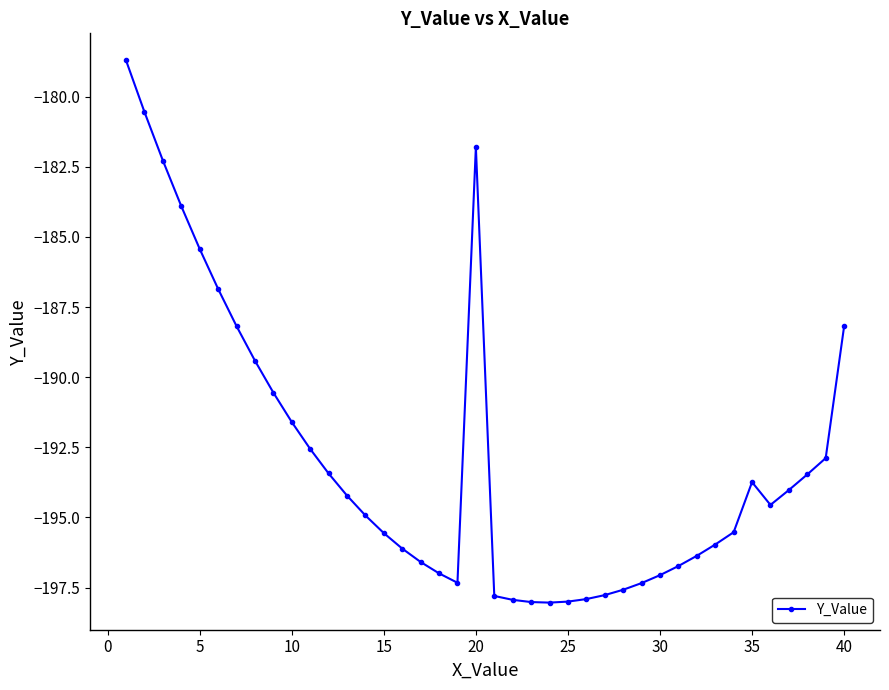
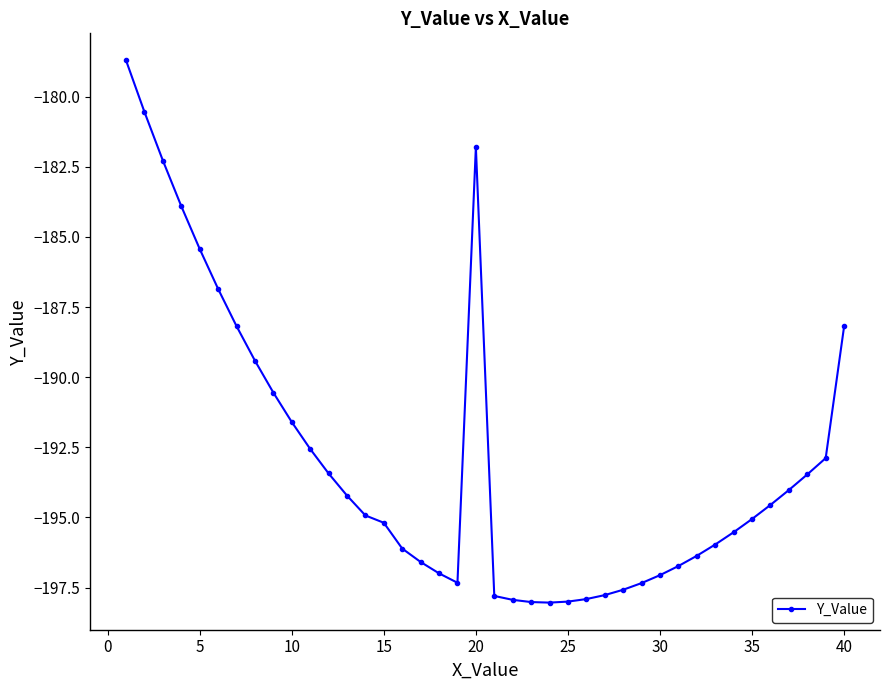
  {
    "5": -185.4,
    "10": -191.6,
-   "15": -195.6,
+   "15": -195.2,
    "20": -181.8,
    "25": -198.0,
    "30": -197.1,
-   "35": -193.7,
+   "35": -195.1,
    "40": -188.2
  }
